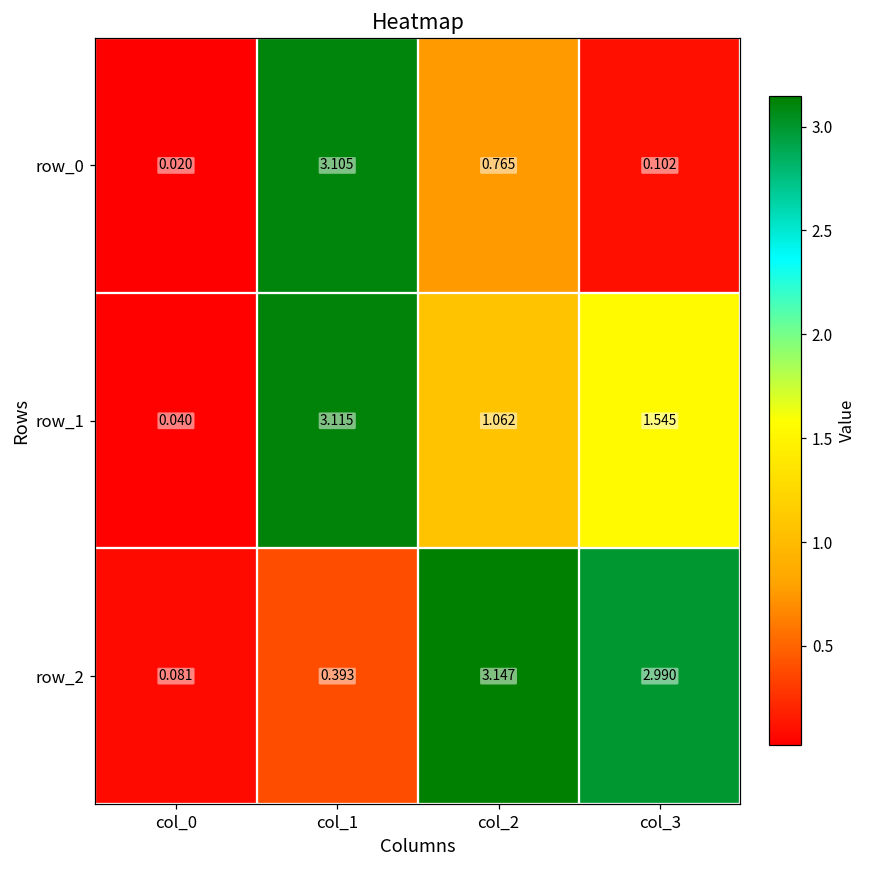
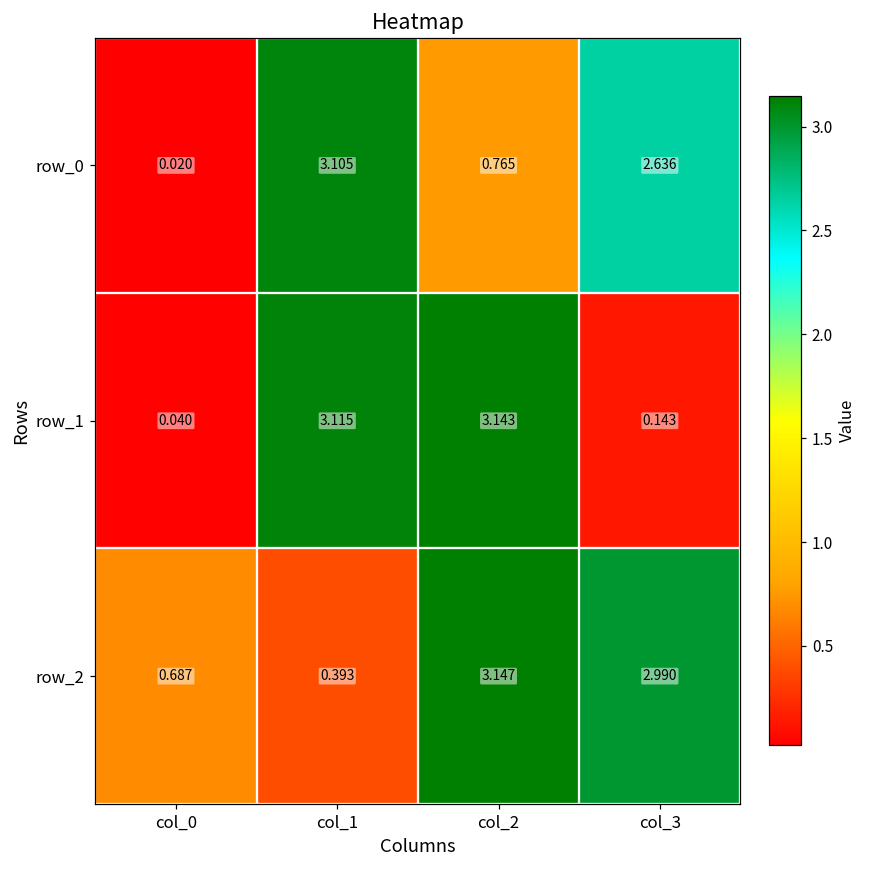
  {
    "row_0": {
-     "col_3": 0.102
+     "col_3": 2.636
    },
    "row_1": {
-     "col_2": 1.062,
-     "col_3": 1.545
+     "col_2": 3.143,
+     "col_3": 0.143
    },
    "row_2": {
-     "col_0": 0.081
+     "col_0": 0.687
    }
  }
